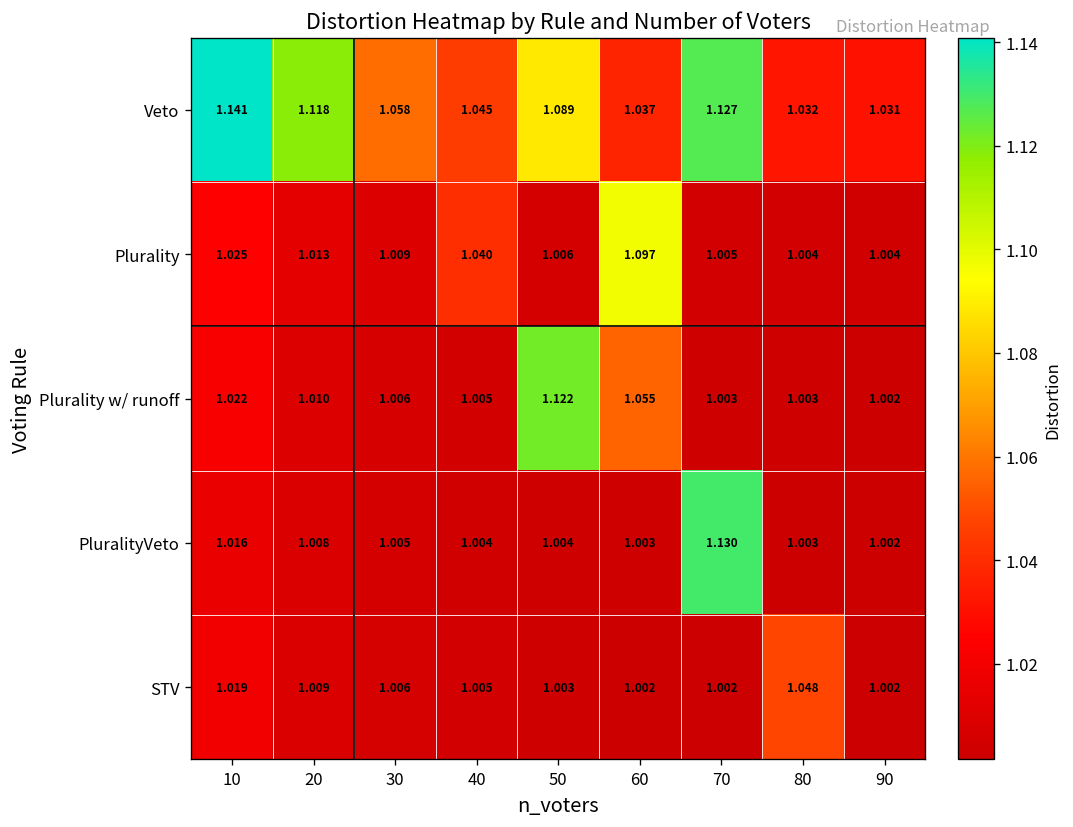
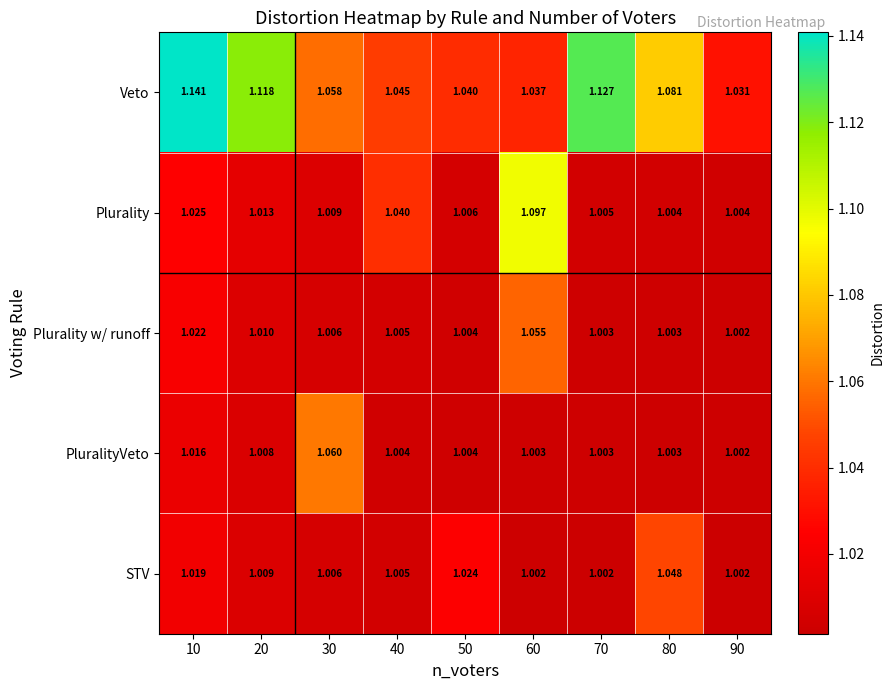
  {
    "Veto": {
      "10": 1.141,
      "20": 1.118,
      "30": 1.058,
      "40": 1.045,
-     "50": 1.089,
+     "50": 1.040,
      "60": 1.037,
      "70": 1.127,
-     "80": 1.032,
+     "80": 1.081,
      "90": 1.031
    },
    "Plurality": {
      "10": 1.025,
      "20": 1.013,
      "30": 1.009,
      "40": 1.040,
      "50": 1.006,
      "60": 1.097,
      "70": 1.005,
      "80": 1.004,
      "90": 1.004
    },
    "Plurality w/ runoff": {
      "10": 1.022,
      "20": 1.010,
      "30": 1.006,
      "40": 1.005,
-     "50": 1.122,
+     "50": 1.004,
      "60": 1.055,
      "70": 1.003,
      "80": 1.003,
      "90": 1.002
    },
    "PluralityVeto": {
      "10": 1.016,
      "20": 1.008,
-     "30": 1.005,
+     "30": 1.060,
      "40": 1.004,
      "50": 1.004,
      "60": 1.003,
-     "70": 1.130,
+     "70": 1.003,
      "80": 1.003,
      "90": 1.002
    },
    "STV": {
      "10": 1.019,
      "20": 1.009,
      "30": 1.006,
      "40": 1.005,
-     "50": 1.003,
+     "50": 1.024,
      "60": 1.002,
      "70": 1.002,
      "80": 1.048,
      "90": 1.002
    }
  }
